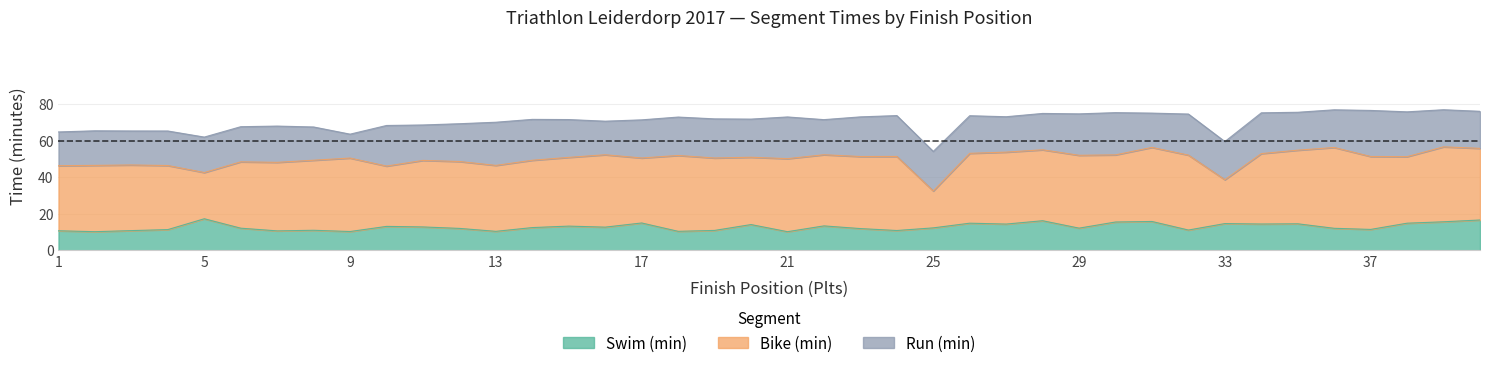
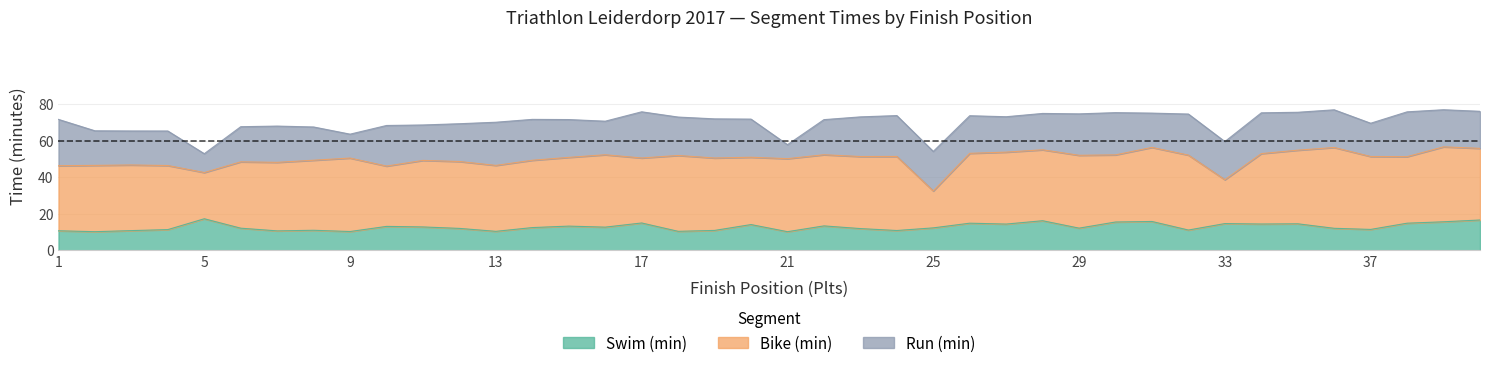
  {
    "Swim (min)": {
      "1": 11,
      "5": 17,
      "9": 10,
      "13": 10,
      "17": 15,
      "21": 10,
      "25": 12,
      "29": 12,
      "33": 15,
      "37": 11
    },
    "Bike (min)": {
      "1": 36,
      "5": 25,
      "9": 40,
      "13": 36,
      "17": 36,
      "21": 40,
      "25": 20,
      "29": 40,
      "33": 24,
      "37": 40
    },
    "Run (min)": {
-     "1": 18,
-     "5": 19,
+     "1": 25,
+     "5": 10,
      "9": 13,
      "13": 24,
-     "17": 21,
-     "21": 23,
+     "17": 25,
+     "21": 8,
      "25": 22,
      "29": 23,
      "33": 21,
-     "37": 25
+     "37": 18
    }
  }
